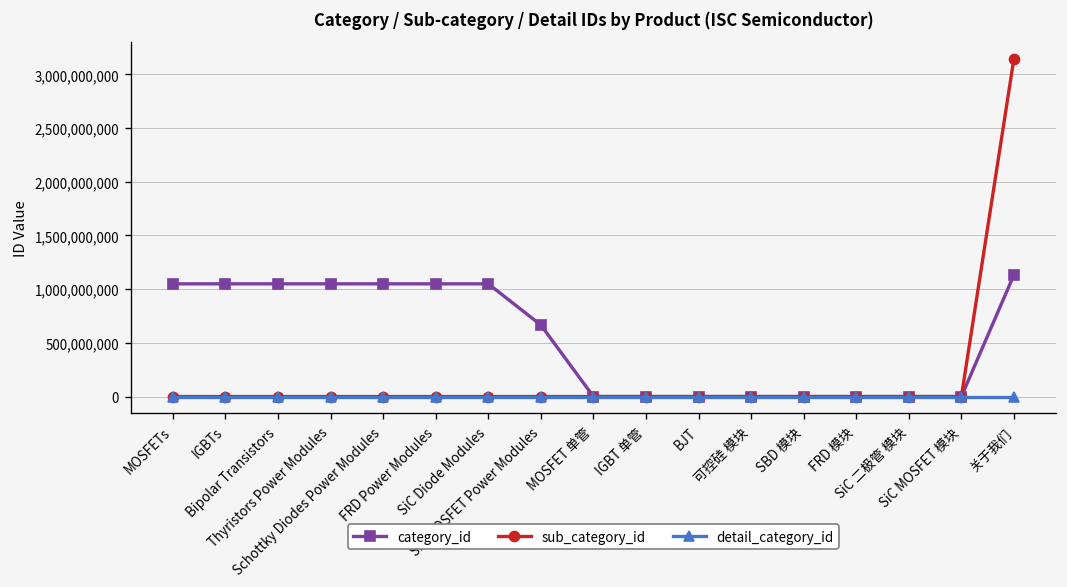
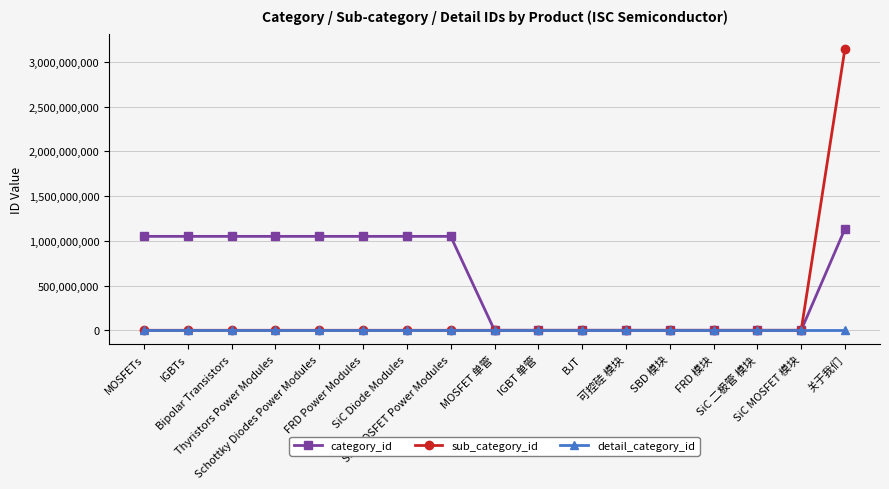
  {
    "category_id": {
      "MOSFETs": "1,000,000,000",
      "IGBTs": "1,000,000,000",
      "Bipolar Transistors": "1,000,000,000",
      "Thyristors Power Modules": "1,000,000,000",
      "Schottky Diodes Power Modules": "1,000,000,000",
      "FRD Power Modules": "1,000,000,000",
      "SiC Diode Modules": "1,000,000,000",
-     "SiC MOSFET Power Modules": "700,000,000",
+     "SiC MOSFET Power Modules": "1,000,000,000",
      "关于我们": "1,100,000,000"
    },
    "sub_category_id": {
      "关于我们": "3,100,000,000"
    },
    "detail_category_id": {
      "关于我们": "0"
    }
  }
